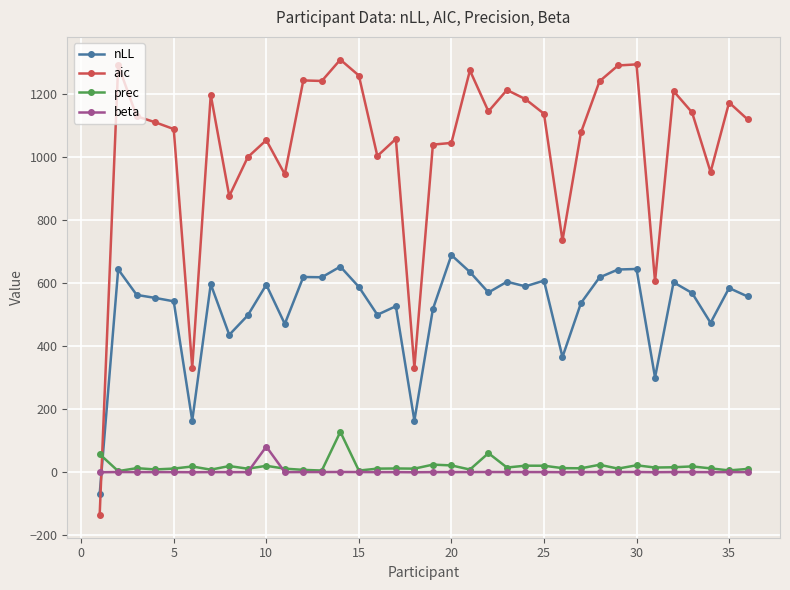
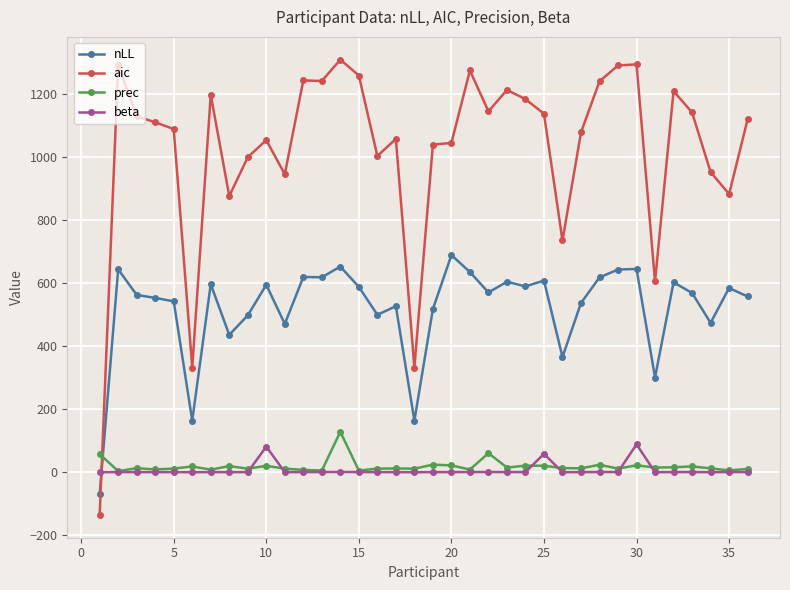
  {
    "nLL": {
      "5": 540,
      "10": 590,
      "15": 590,
      "20": 690,
      "25": 610,
      "30": 640,
      "35": 580
    },
    "aic": {
      "5": 1090,
      "10": 1050,
      "15": 1260,
      "20": 1040,
      "25": 1140,
      "30": 1290,
-     "35": 1170
+     "35": 880
    },
    "prec": {
      "5": 10,
      "10": 20,
      "20": 20,
      "25": 20,
      "30": 20
    },
    "beta": {
      "5": 0,
      "10": 80,
      "20": 0,
-     "25": 0,
-     "30": 0
+     "25": 60,
+     "30": 90
    }
  }
